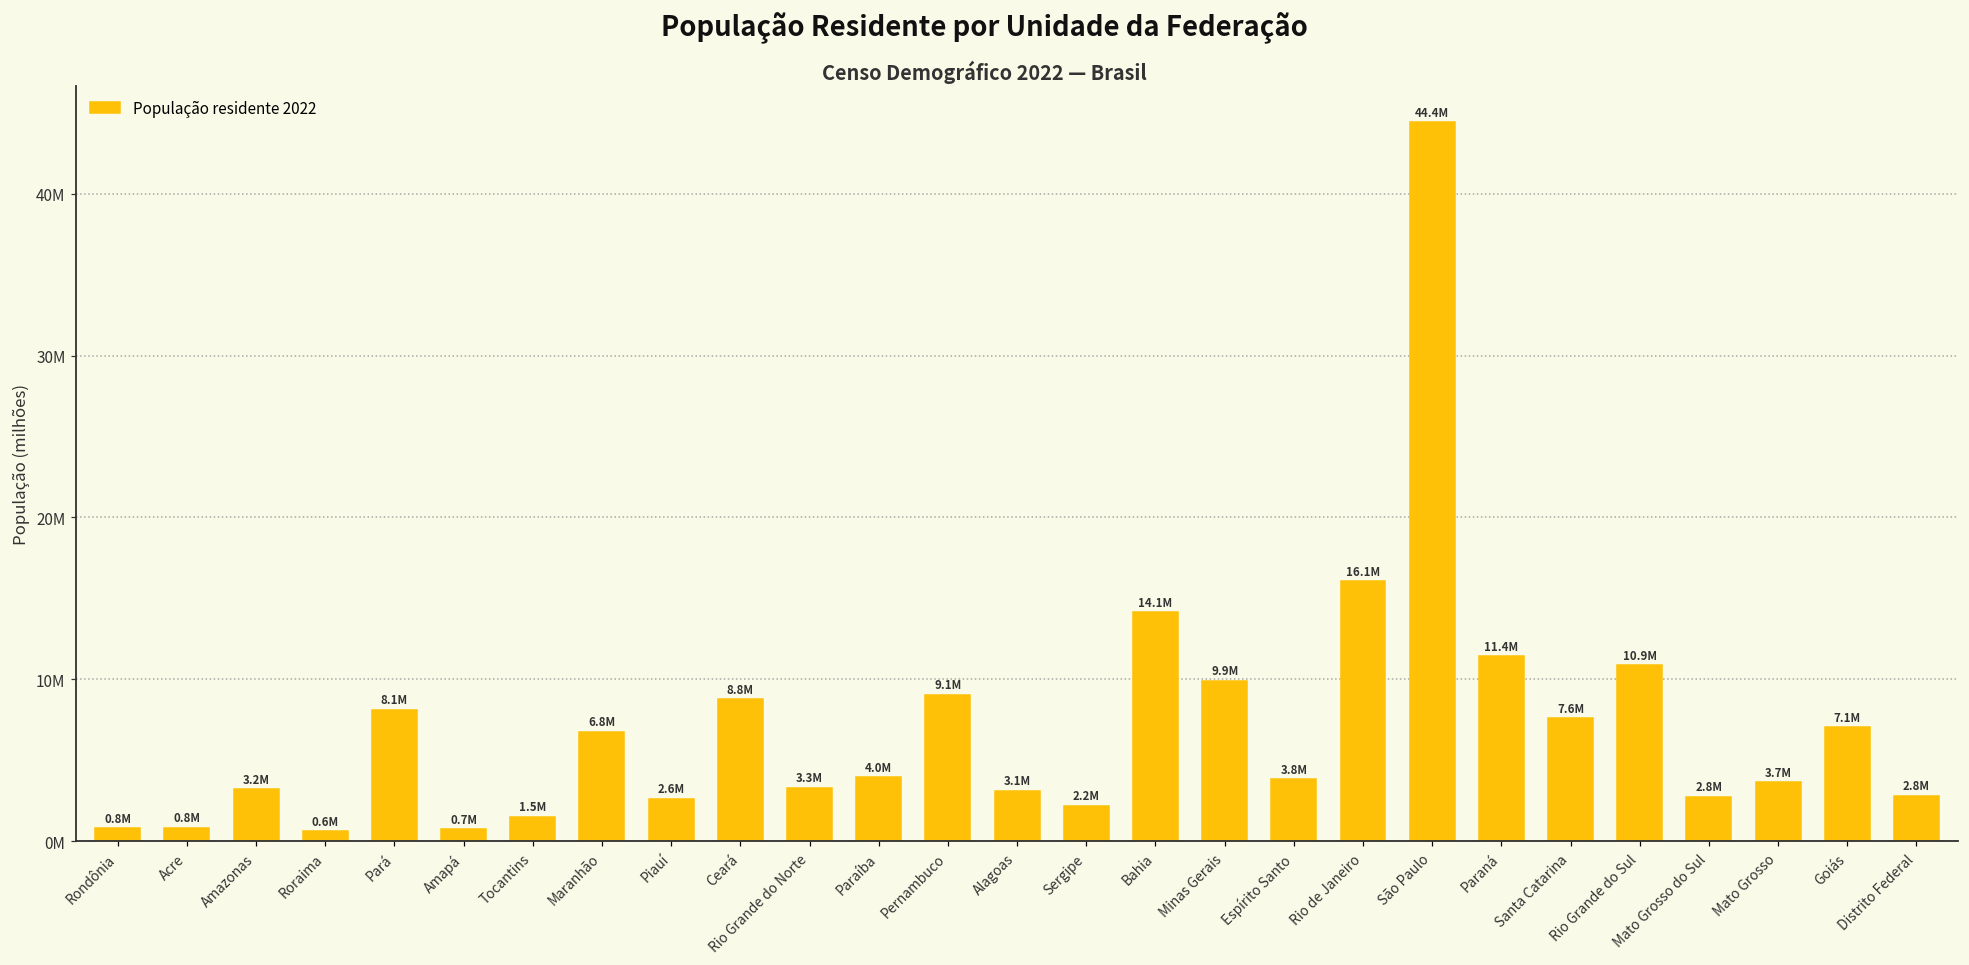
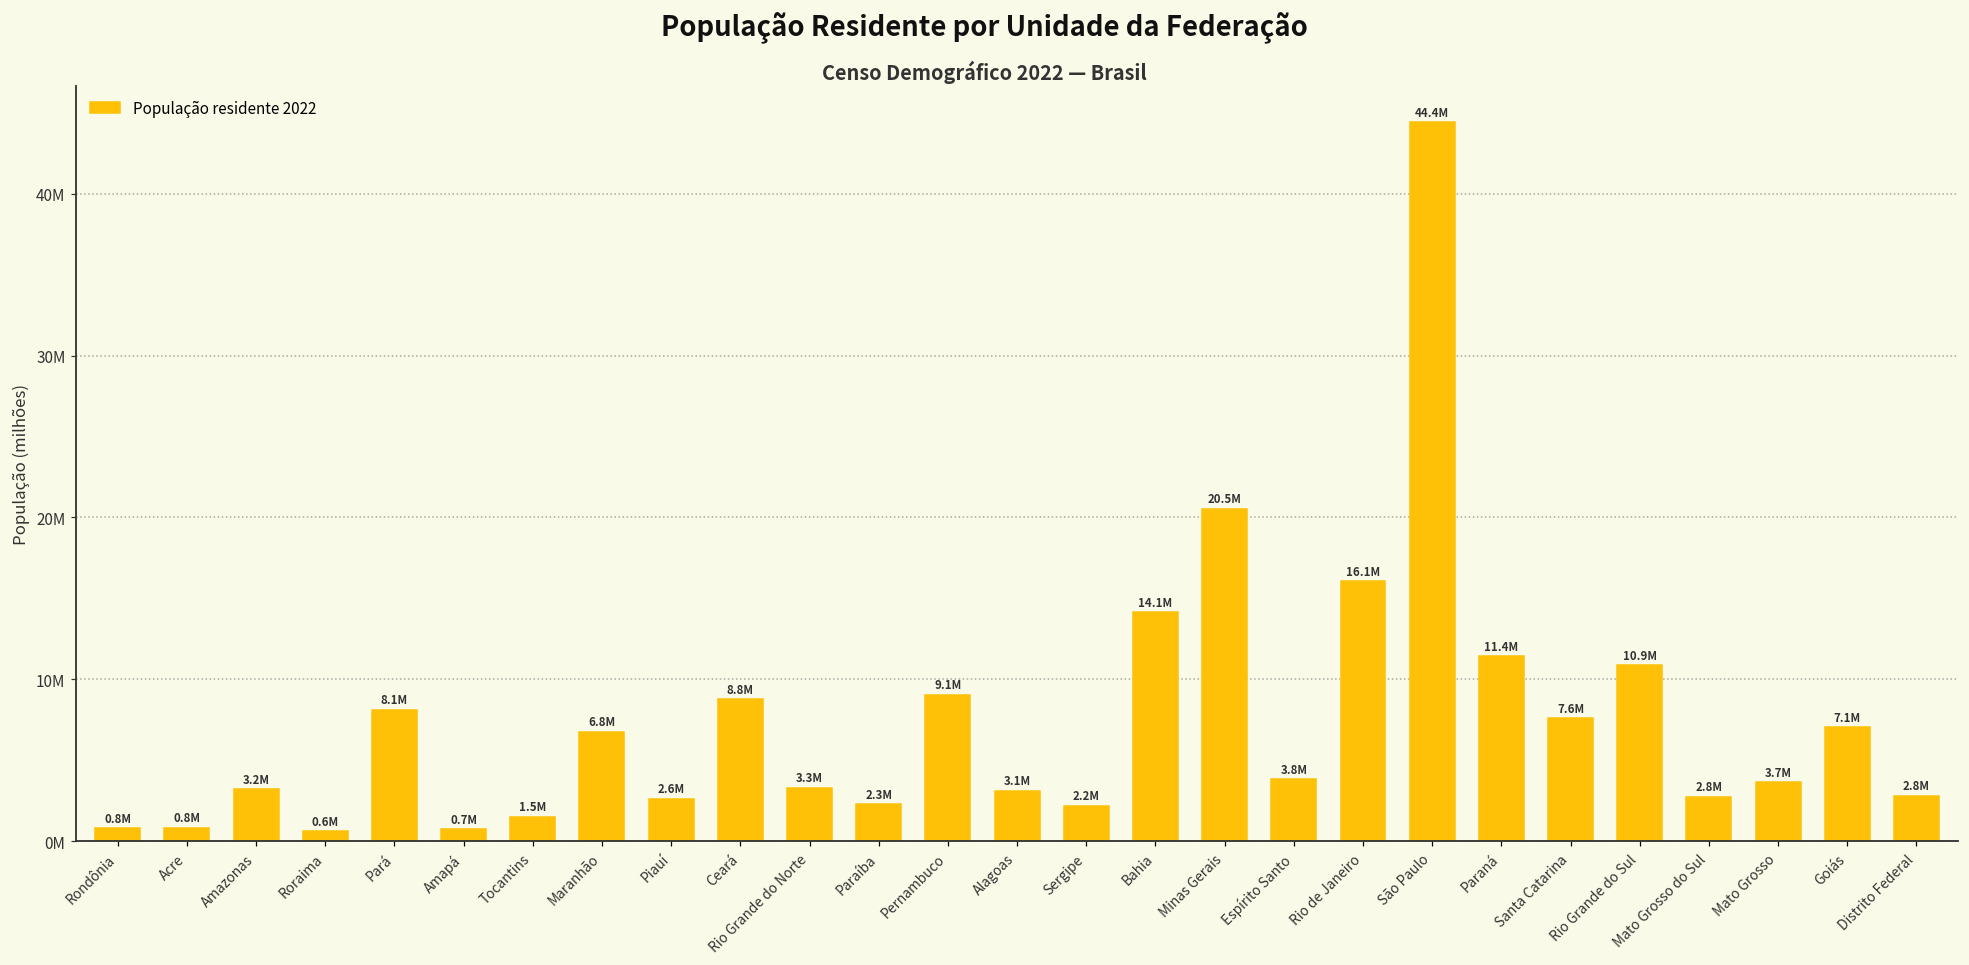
  {
    "Rondônia": "0.8M",
    "Acre": "0.8M",
    "Amazonas": "3.2M",
    "Roraima": "0.6M",
    "Pará": "8.1M",
    "Amapá": "0.7M",
    "Tocantins": "1.5M",
    "Maranhão": "6.8M",
    "Piauí": "2.6M",
    "Ceará": "8.8M",
    "Rio Grande do Norte": "3.3M",
-   "Paraíba": "4.0M",
+   "Paraíba": "2.3M",
    "Pernambuco": "9.1M",
    "Alagoas": "3.1M",
    "Sergipe": "2.2M",
    "Bahia": "14.1M",
-   "Minas Gerais": "9.9M",
+   "Minas Gerais": "20.5M",
    "Espírito Santo": "3.8M",
    "Rio de Janeiro": "16.1M",
    "São Paulo": "44.4M",
    "Paraná": "11.4M",
    "Santa Catarina": "7.6M",
    "Rio Grande do Sul": "10.9M",
    "Mato Grosso do Sul": "2.8M",
    "Mato Grosso": "3.7M",
    "Goiás": "7.1M",
    "Distrito Federal": "2.8M"
  }
